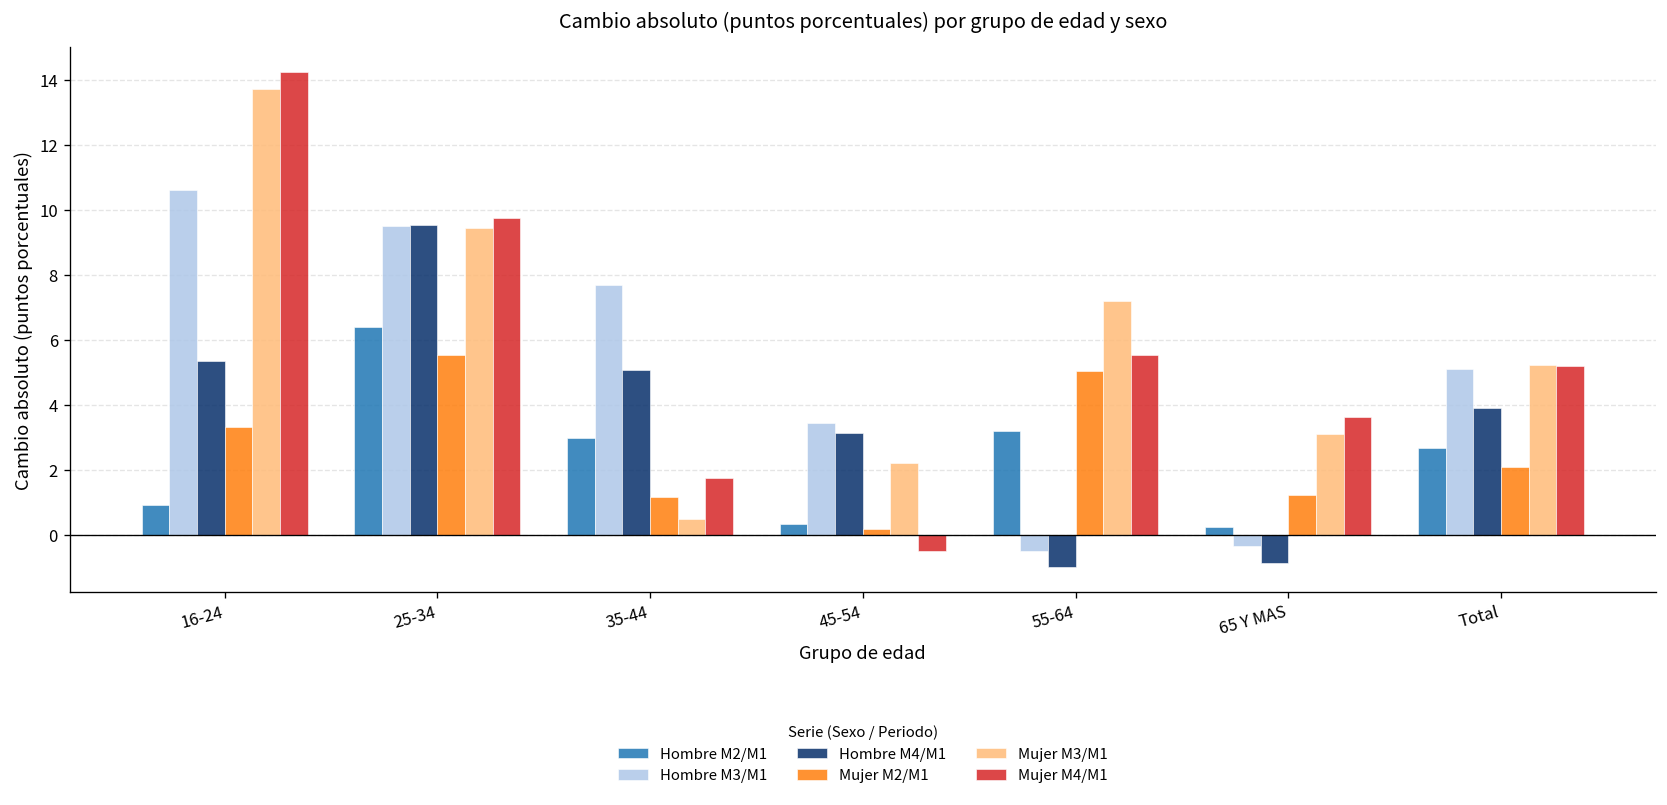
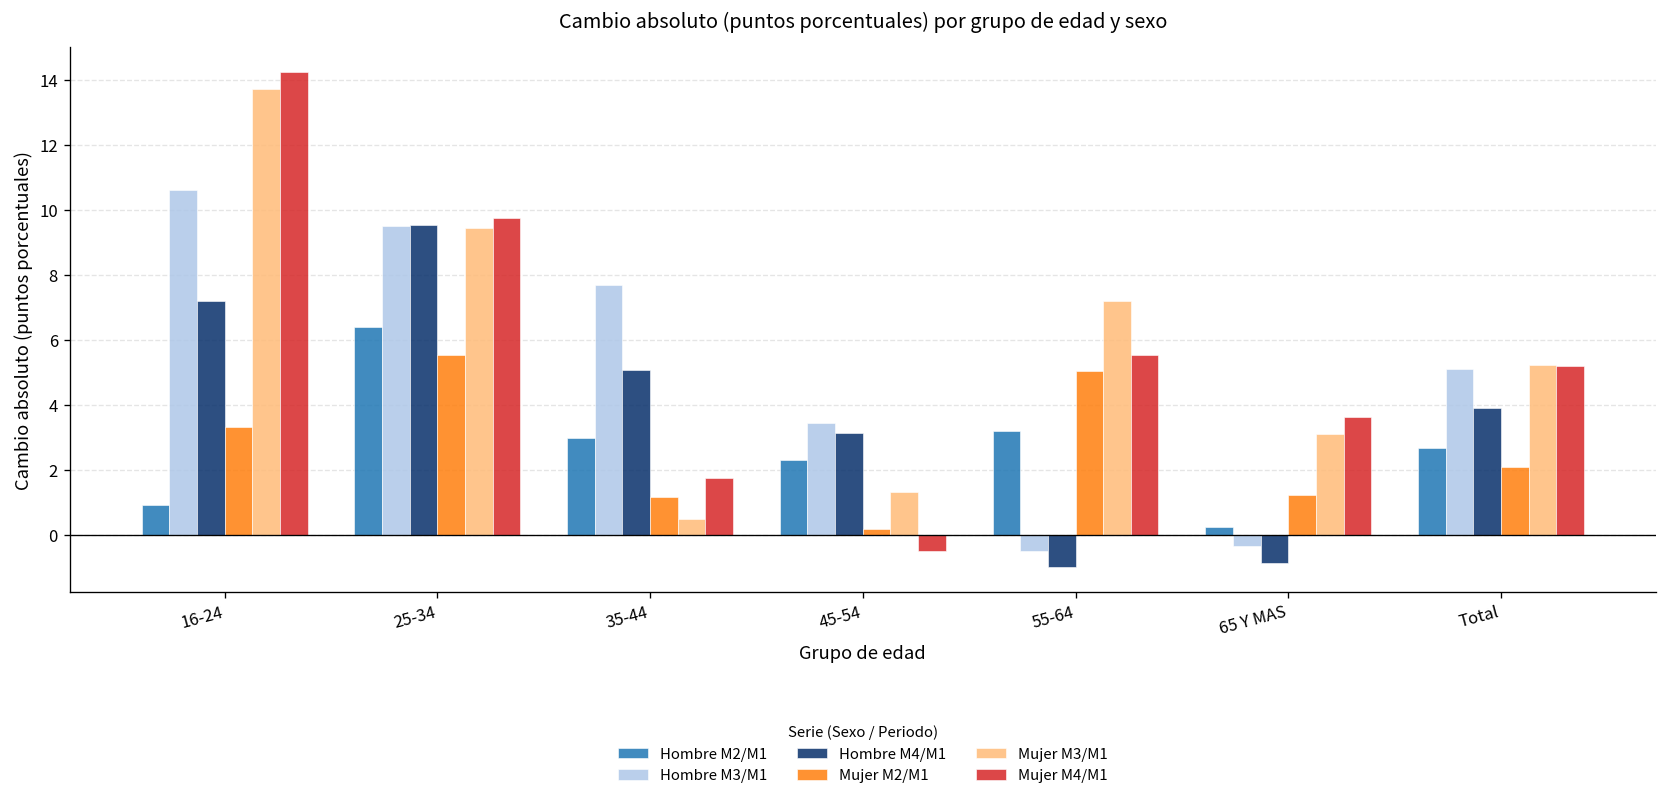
  {
    "Hombre M2/M1": {
      "16-24": 0.9,
      "25-34": 6.4,
      "35-44": 3.0,
-     "45-54": 0.4,
+     "45-54": 2.3,
      "55-64": 3.2,
      "65 Y MAS": 0.3,
      "Total": 2.7
    },
    "Hombre M3/M1": {
      "16-24": 10.6,
      "25-34": 9.5,
      "35-44": 7.7,
      "45-54": 3.4,
      "55-64": -0.5,
      "65 Y MAS": -0.3,
      "Total": 5.1
    },
    "Hombre M4/M1": {
-     "16-24": 5.4,
+     "16-24": 7.2,
      "25-34": 9.5,
      "35-44": 5.1,
      "45-54": 3.1,
      "55-64": -1.0,
      "65 Y MAS": -0.9,
      "Total": 3.9
    },
    "Mujer M2/M1": {
      "16-24": 3.3,
      "25-34": 5.5,
      "35-44": 1.2,
      "45-54": 0.2,
      "55-64": 5.0,
      "65 Y MAS": 1.2,
      "Total": 2.1
    },
    "Mujer M3/M1": {
      "16-24": 13.7,
      "25-34": 9.4,
      "35-44": 0.5,
-     "45-54": 2.2,
+     "45-54": 1.3,
      "55-64": 7.2,
      "65 Y MAS": 3.1,
      "Total": 5.2
    },
    "Mujer M4/M1": {
      "16-24": 14.2,
      "25-34": 9.7,
      "35-44": 1.7,
      "45-54": -0.5,
      "55-64": 5.5,
      "65 Y MAS": 3.6,
      "Total": 5.2
    }
  }
